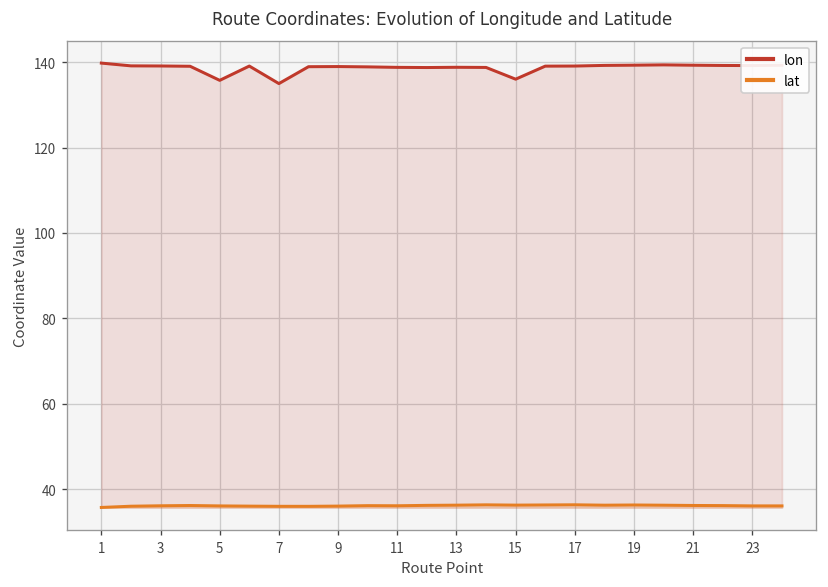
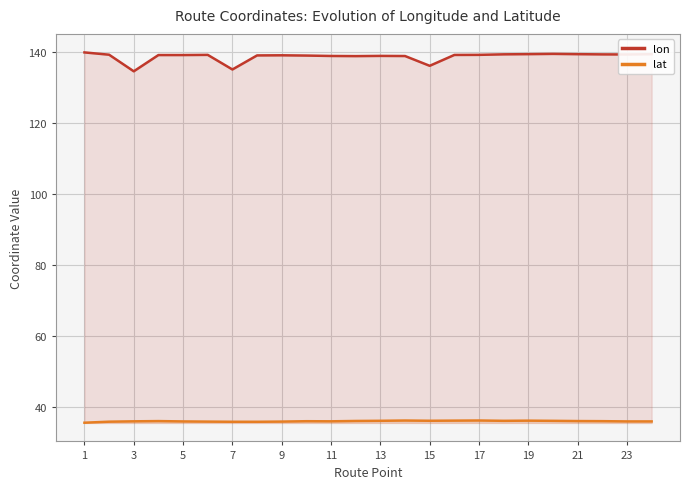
  {
    "lon": {
      "1": 140,
-     "3": 139,
-     "5": 136,
+     "3": 134,
+     "5": 139,
      "7": 135,
      "9": 139,
      "11": 139,
      "13": 139,
      "15": 136,
      "17": 139,
      "19": 139,
      "21": 139
    },
    "lat": {
      "1": 36,
      "3": 36,
      "5": 36,
      "7": 36,
      "9": 36,
      "11": 36,
      "13": 36,
      "15": 36,
      "17": 36,
      "19": 36,
      "21": 36,
      "23": 36
    }
  }
